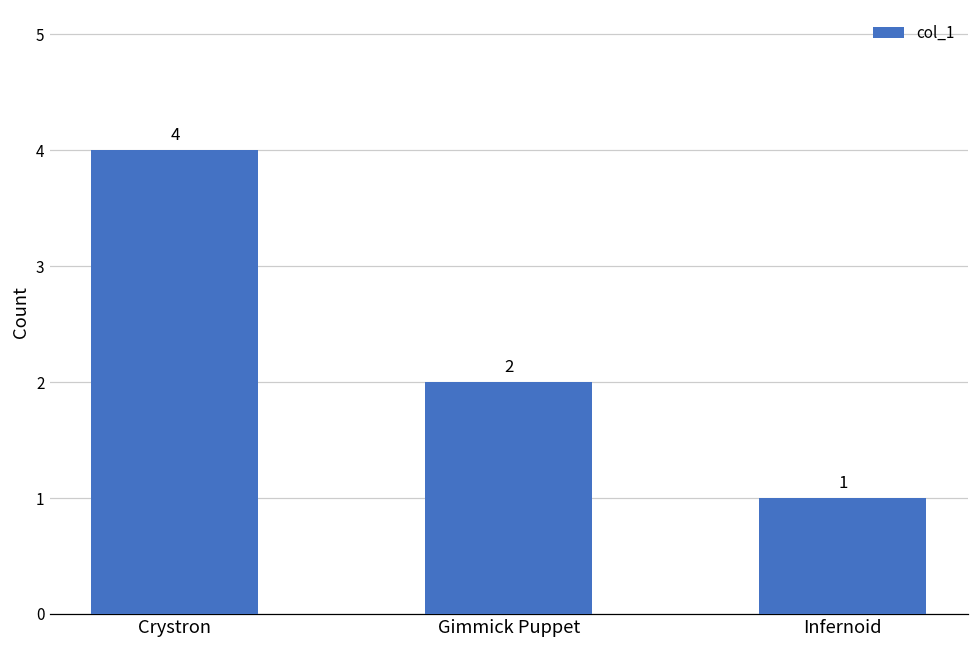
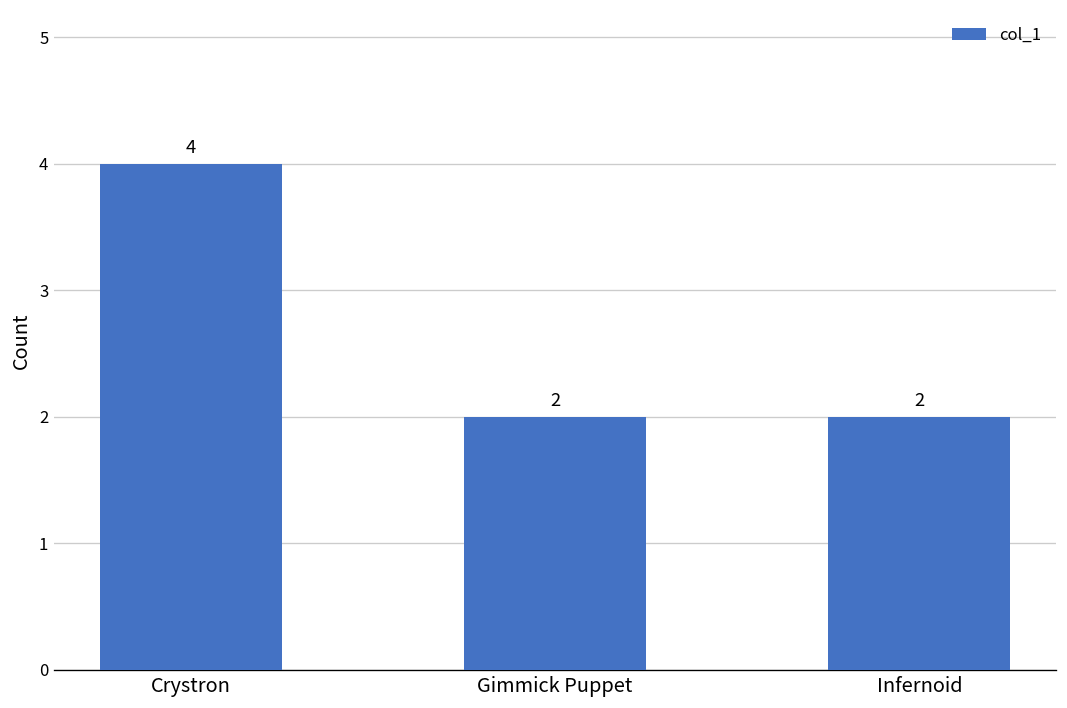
  {
    "Crystron": 4,
    "Gimmick Puppet": 2,
-   "Infernoid": 1
+   "Infernoid": 2
  }
